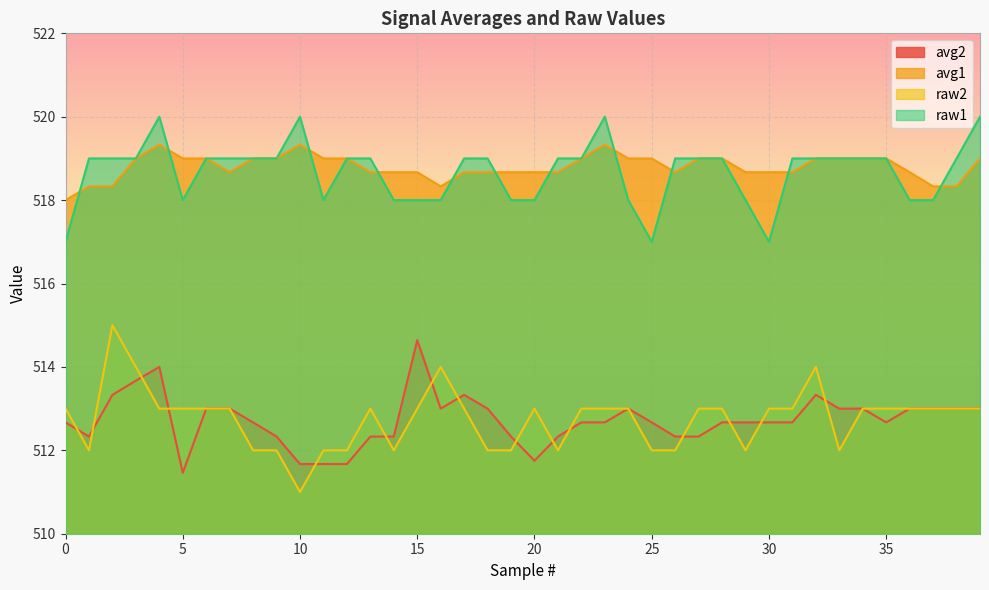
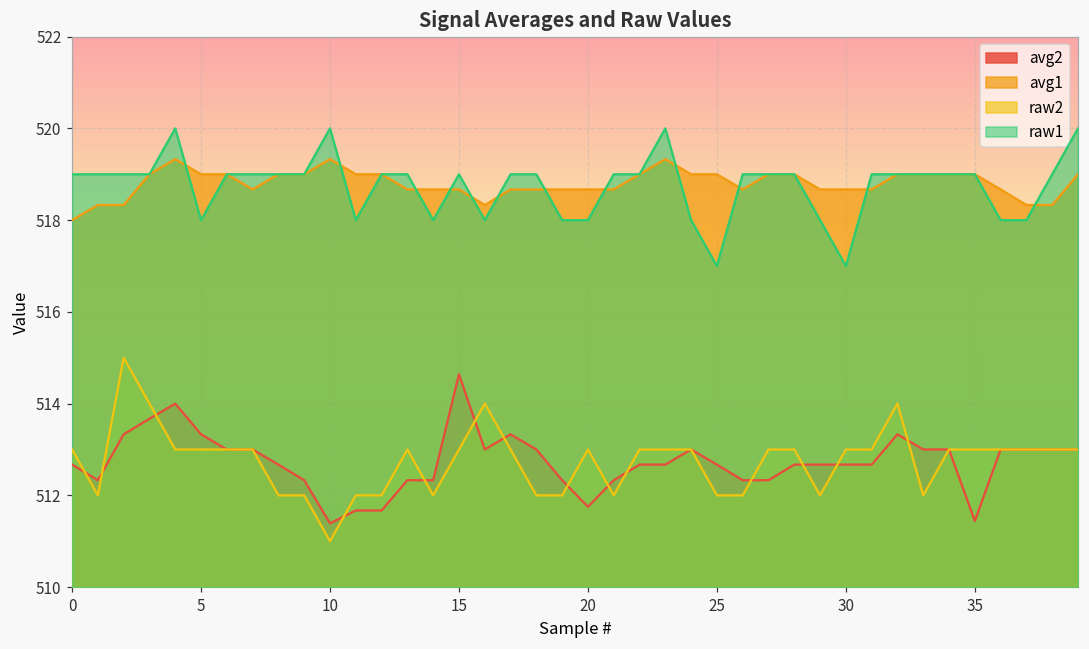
  {
    "avg2": {
      "0": 512.7,
-     "5": 511.5,
-     "10": 511.7,
+     "5": 513.3,
+     "10": 511.4,
      "15": 514.6,
      "20": 511.8,
      "25": 512.7,
      "30": 512.7,
-     "35": 512.7
+     "35": 511.4
    },
    "raw1": {
-     "0": 517,
+     "0": 519,
      "5": 518,
      "10": 520,
-     "15": 518,
+     "15": 519,
      "20": 518,
      "25": 517,
      "30": 517
    }
  }
